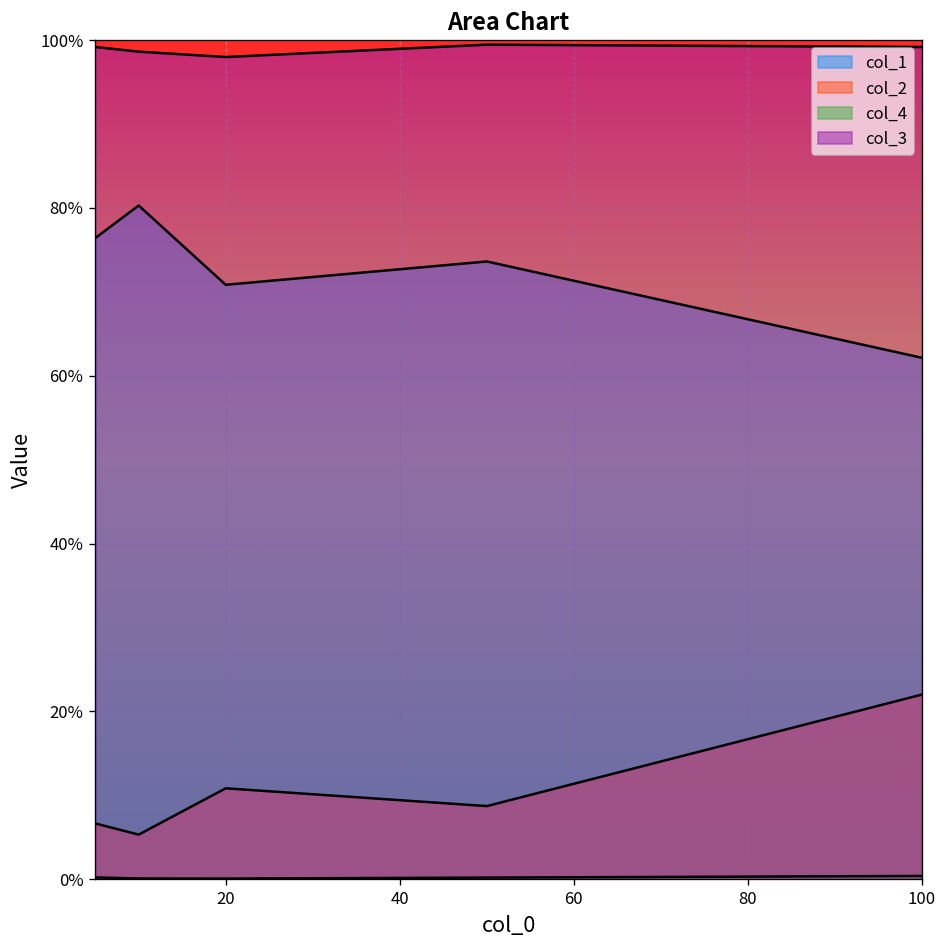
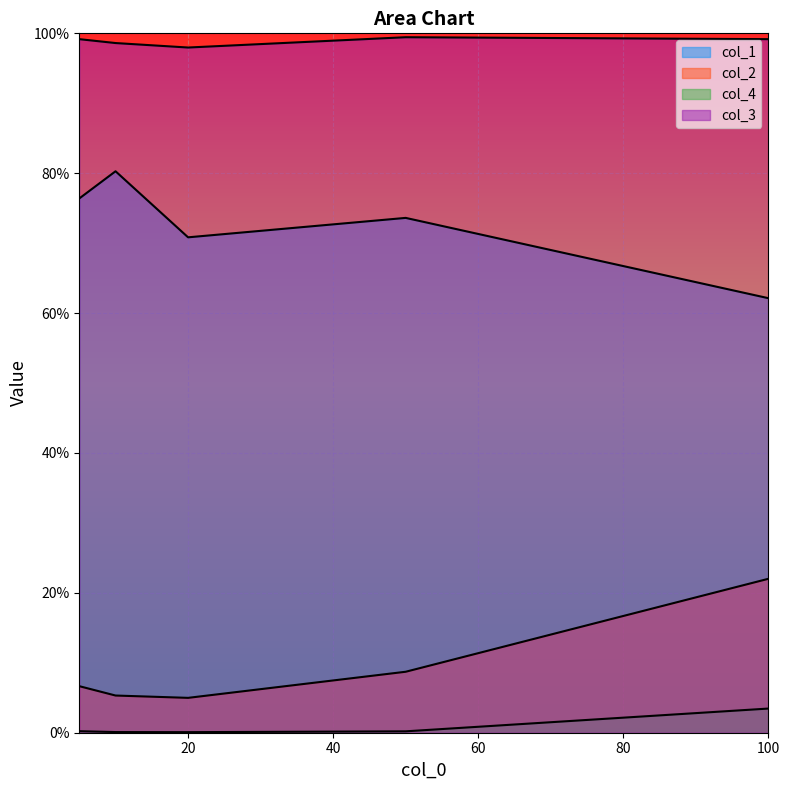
  {
    "col_1": {
      "20": "71%",
      "100": "62%"
    },
    "col_2": {
-     "20": "11%",
+     "20": "5%",
      "100": "22%"
    },
    "col_4": {
      "20": "0%",
-     "100": "0%"
+     "100": "3%"
    },
    "col_3": {
      "20": "98%",
      "100": "99%"
    }
  }
